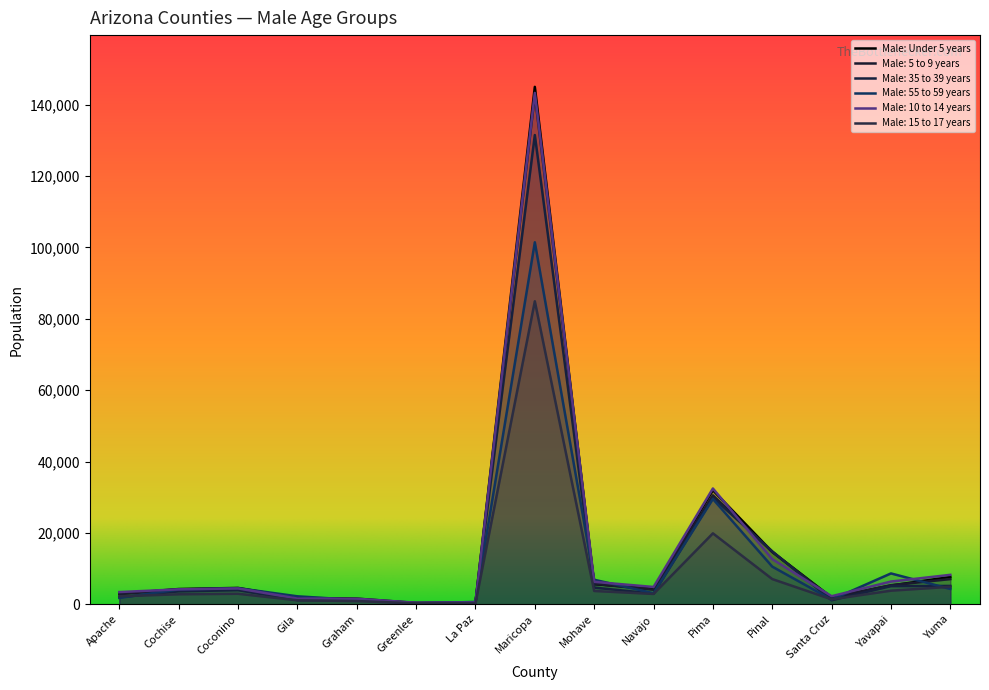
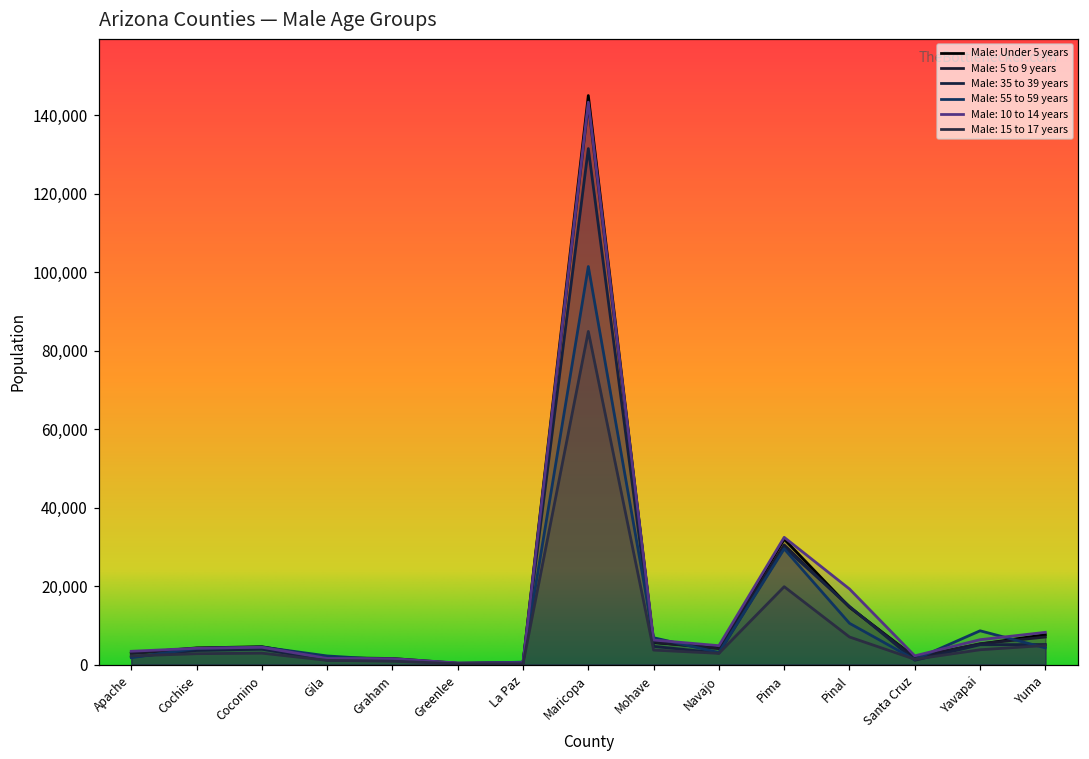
  {
    "Male: 10 to 14 years": {
-     "Pinal": "13,000",
+     "Pinal": "19,000",
      "Yavapai": "6,000"
    }
  }
